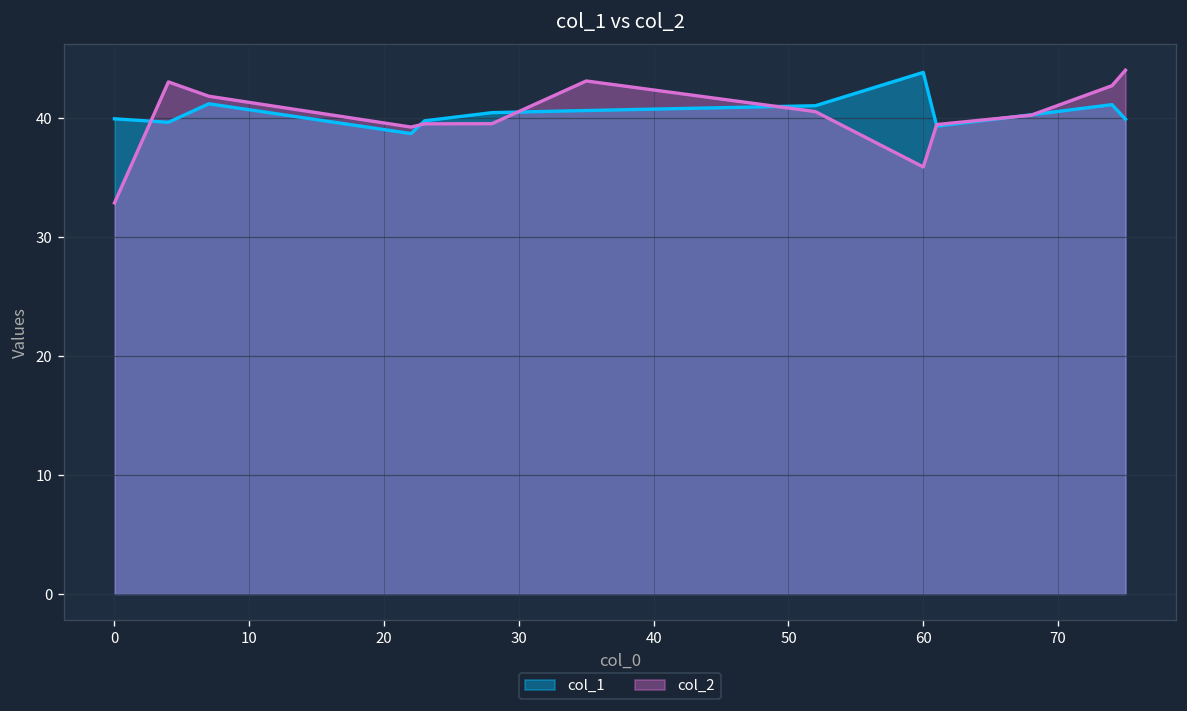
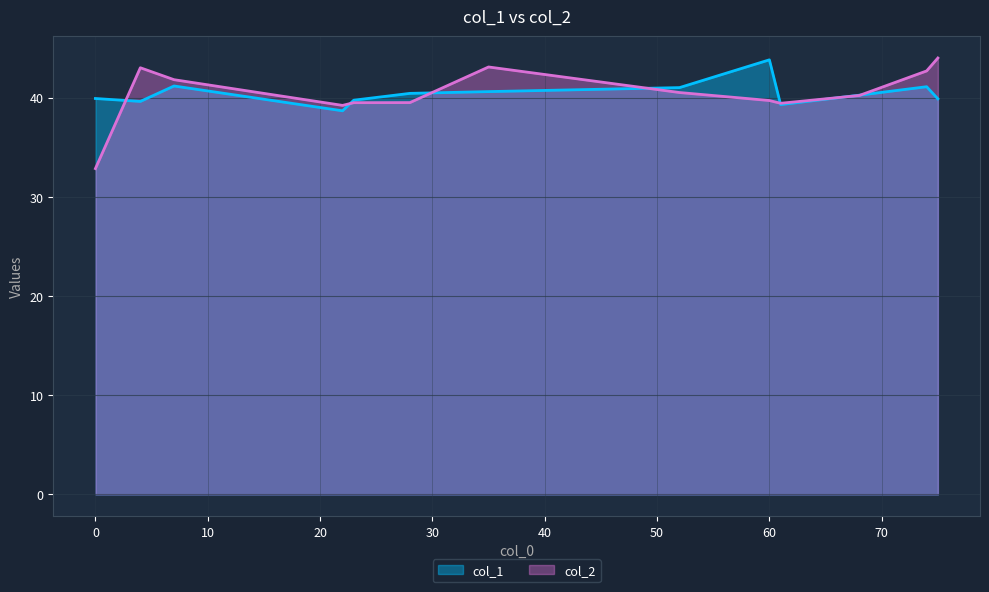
  {
    "col_1": {
      "0": 40,
      "60": 44
    },
    "col_2": {
      "0": 33,
-     "60": 36
+     "60": 40
    }
  }
